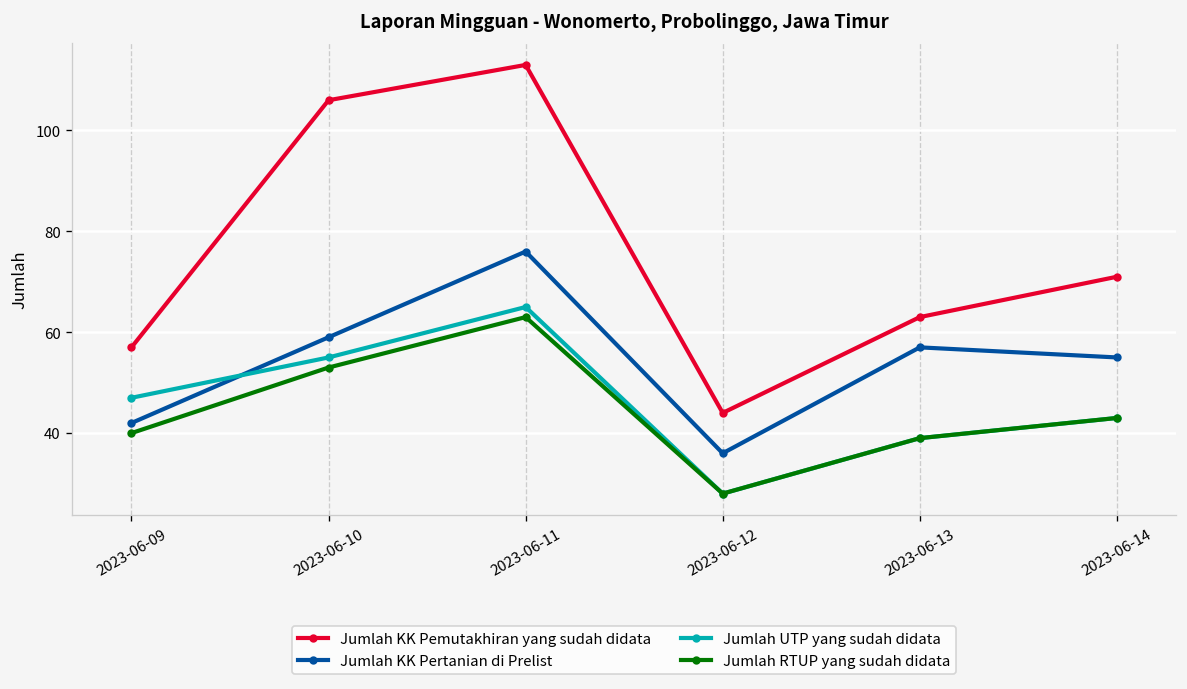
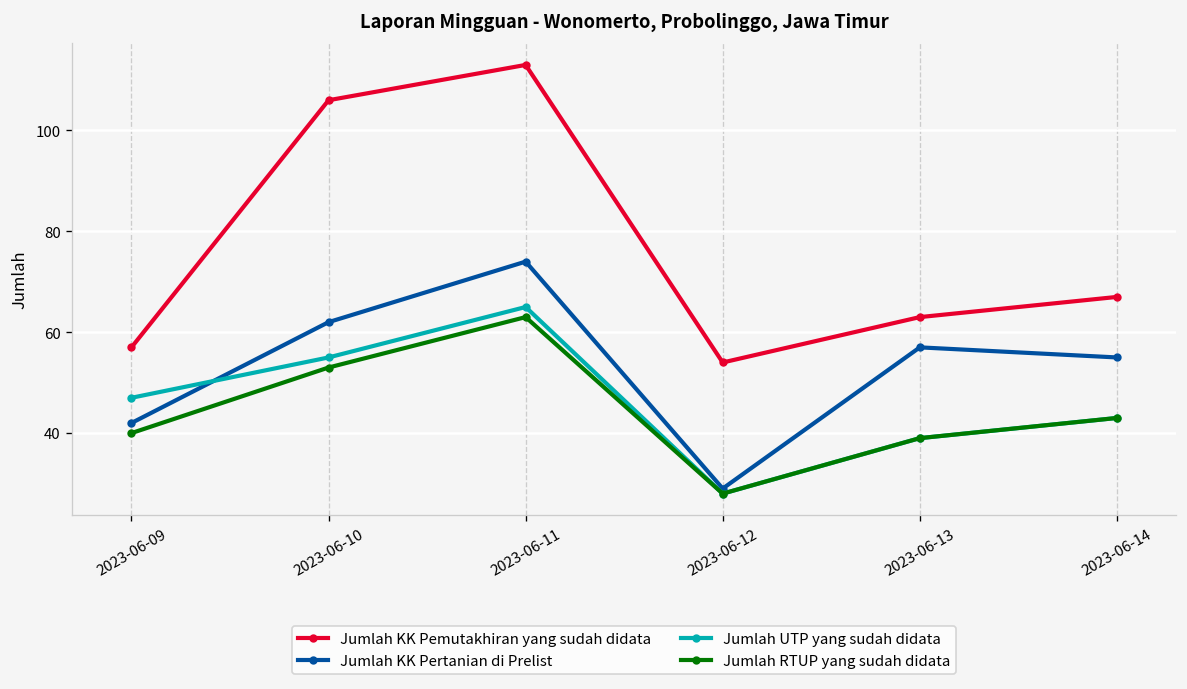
  {
    "Jumlah KK Pemutakhiran yang sudah didata": {
      "2023-06-09": 57,
      "2023-06-10": 106,
      "2023-06-11": 113,
-     "2023-06-12": 44,
+     "2023-06-12": 54,
      "2023-06-13": 63,
-     "2023-06-14": 71
+     "2023-06-14": 67
    },
    "Jumlah KK Pertanian di Prelist": {
      "2023-06-09": 42,
-     "2023-06-10": 59,
-     "2023-06-11": 76,
-     "2023-06-12": 36,
+     "2023-06-10": 62,
+     "2023-06-11": 74,
+     "2023-06-12": 29,
      "2023-06-13": 57,
      "2023-06-14": 55
    },
    "Jumlah UTP yang sudah didata": {
      "2023-06-09": 47,
      "2023-06-10": 55,
      "2023-06-11": 65
    },
    "Jumlah RTUP yang sudah didata": {
      "2023-06-09": 40,
      "2023-06-10": 53,
      "2023-06-11": 63
    }
  }
